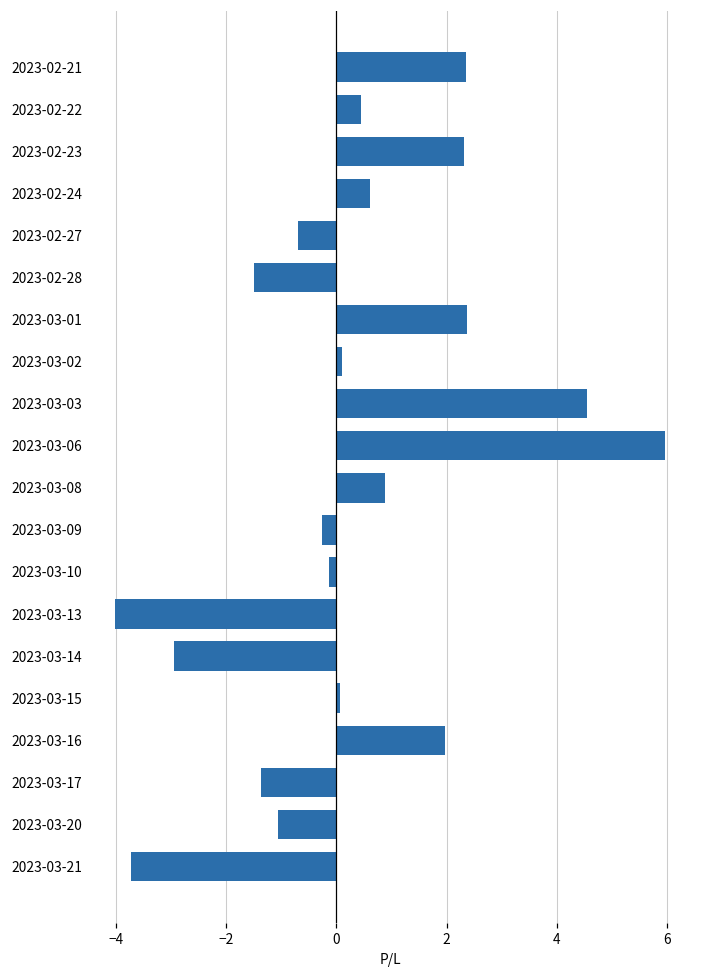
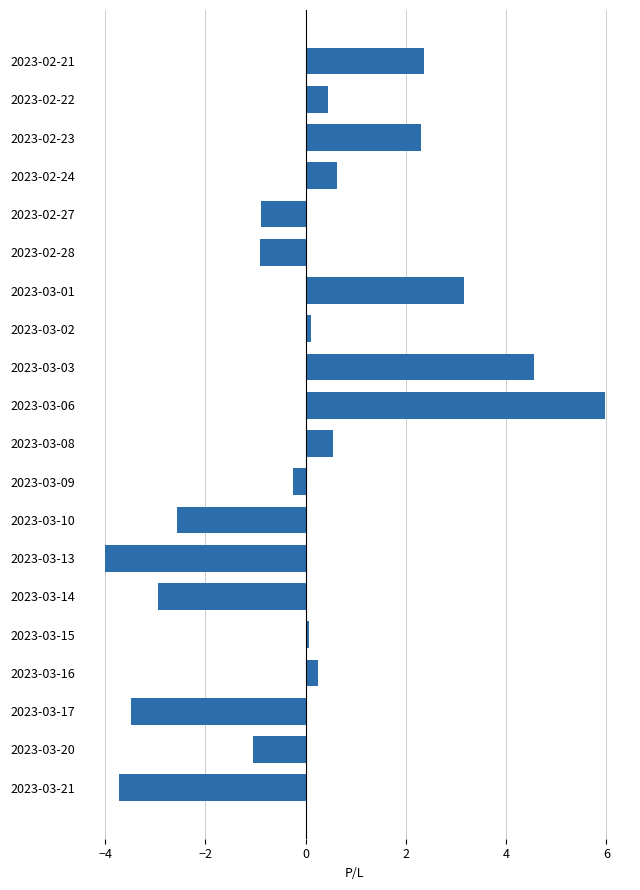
  {
    "2023-02-21": 2.4,
    "2023-02-22": 0.4,
    "2023-02-23": 2.3,
    "2023-02-24": 0.6,
-   "2023-02-27": -0.7,
-   "2023-02-28": -1.5,
-   "2023-03-01": 2.4,
+   "2023-02-27": -0.9,
+   "2023-02-28": -0.9,
+   "2023-03-01": 3.2,
    "2023-03-02": 0.1,
    "2023-03-03": 4.6,
    "2023-03-06": 6.0,
-   "2023-03-08": 0.9,
+   "2023-03-08": 0.6,
    "2023-03-09": -0.3,
-   "2023-03-10": -0.1,
+   "2023-03-10": -2.6,
    "2023-03-13": -4.0,
    "2023-03-14": -3.0,
    "2023-03-15": 0.1,
-   "2023-03-16": 2.0,
-   "2023-03-17": -1.4,
+   "2023-03-16": 0.3,
+   "2023-03-17": -3.5,
    "2023-03-20": -1.1,
    "2023-03-21": -3.7
  }
